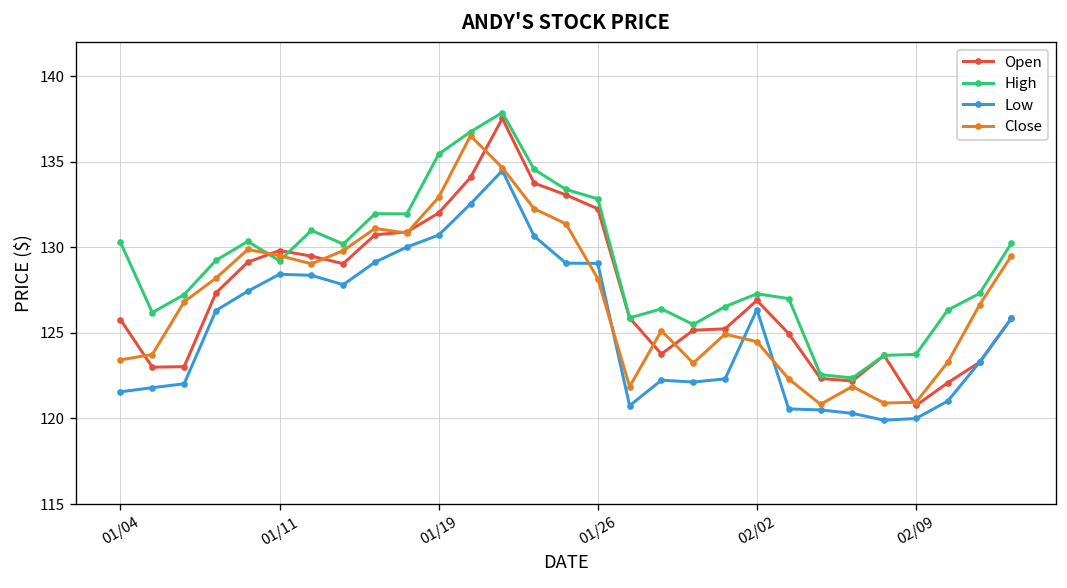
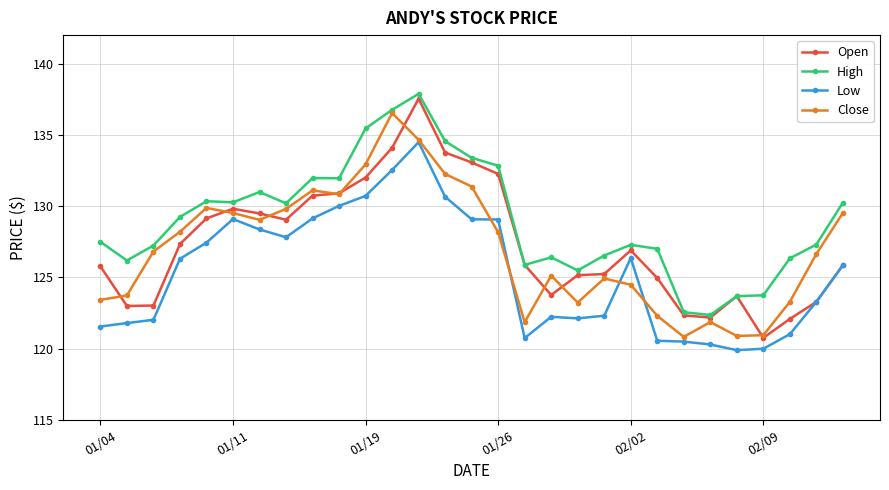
  {
    "High": {
-     "01/04": 130.3,
-     "01/11": 129.2,
+     "01/04": 127.5,
+     "01/11": 130.3,
      "01/19": 135.4,
      "01/26": 132.8,
      "02/02": 127.3,
      "02/09": 123.7
    },
    "Low": {
      "01/04": 121.6,
-     "01/11": 128.4,
+     "01/11": 129.1,
      "01/19": 130.7,
      "01/26": 129.1,
      "02/02": 126.4,
      "02/09": 120.0
    }
  }
